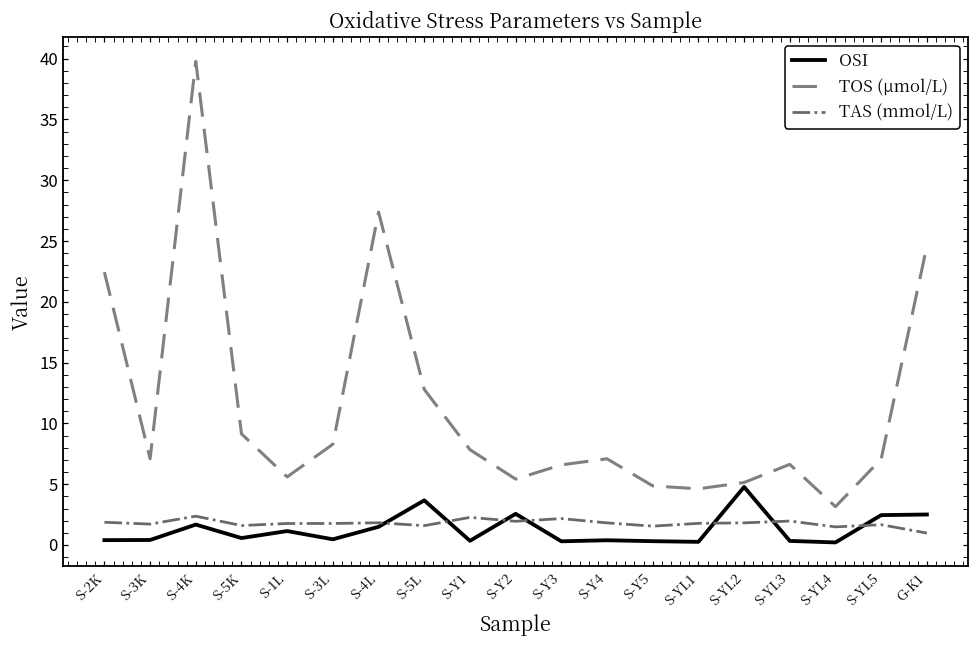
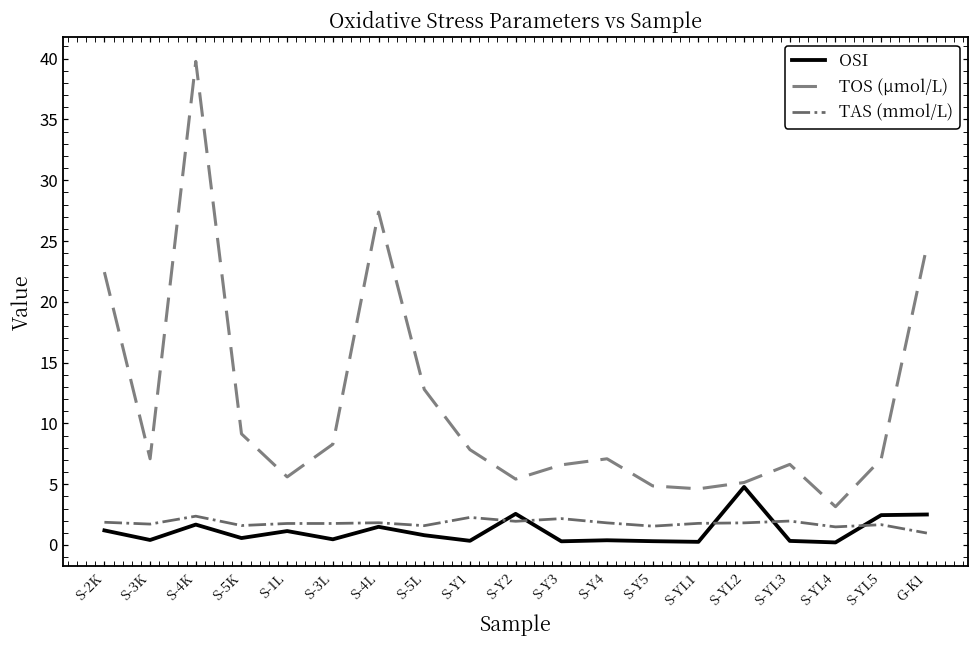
  {
    "OSI": {
-     "S-2K": 0.4,
+     "S-2K": 1.2,
      "S-3K": 0.4,
      "S-4K": 1.7,
      "S-5K": 0.6,
      "S-1L": 1.1,
      "S-3L": 0.5,
      "S-4L": 1.5,
-     "S-5L": 3.7,
+     "S-5L": 0.8,
      "S-Y1": 0.3,
      "S-Y2": 2.6,
      "S-Y3": 0.3,
      "S-Y4": 0.4,
      "S-Y5": 0.3,
      "S-YL1": 0.3,
      "S-YL2": 4.8,
      "S-YL3": 0.3,
      "S-YL4": 0.2,
      "S-YL5": 2.5,
      "G-K1": 2.5
    }
  }
